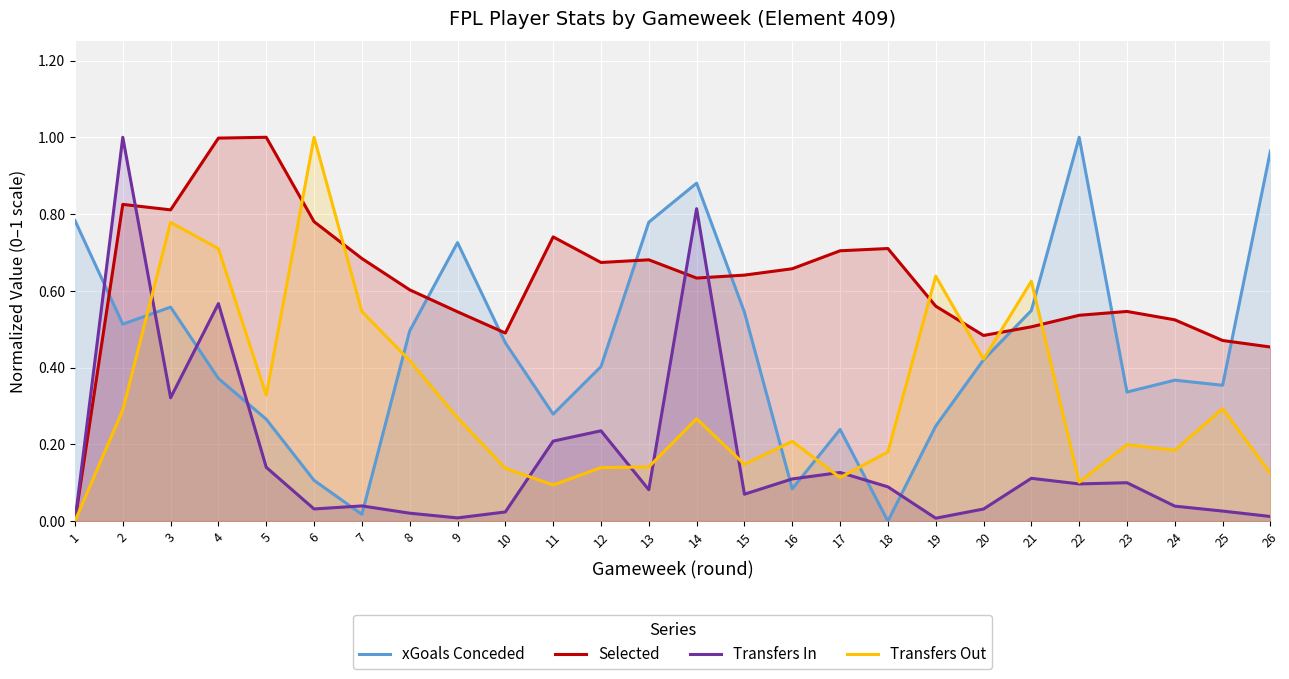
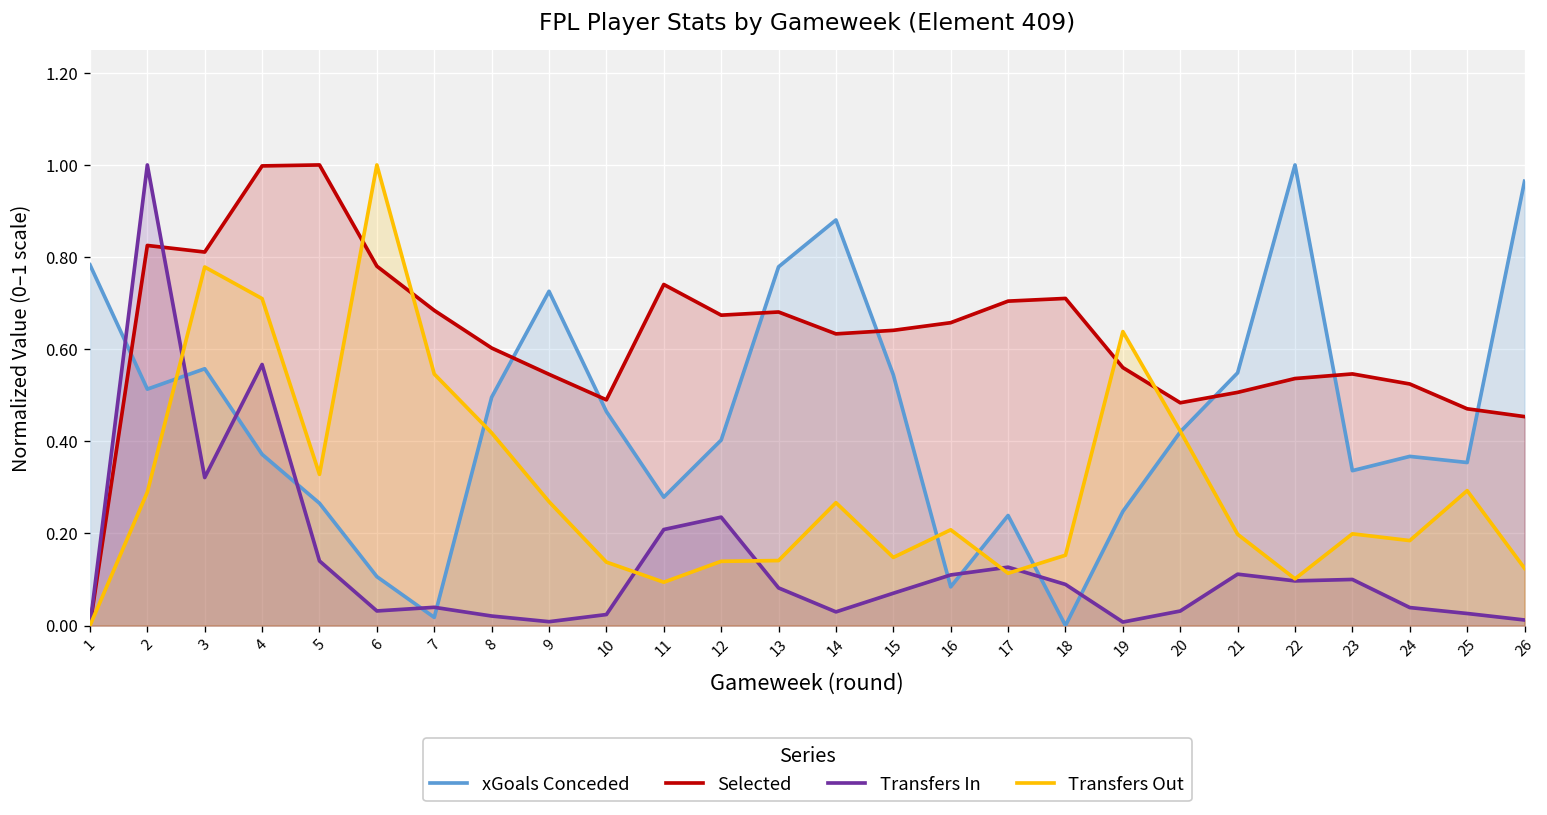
  {
    "xGoals Conceded": {
      "1": 0.78,
      "2": 0.51,
      "3": 0.56,
      "4": 0.37,
      "5": 0.27,
      "6": 0.11,
      "7": 0.02,
      "8": 0.50,
      "9": 0.73,
      "10": 0.46,
      "11": 0.28,
      "12": 0.40,
      "13": 0.78,
      "14": 0.88,
      "15": 0.54,
      "16": 0.08,
      "17": 0.24,
      "18": 0.00,
      "19": 0.25,
      "21": 0.55,
      "22": 1.00,
      "23": 0.34,
      "24": 0.37,
      "25": 0.35,
      "26": 0.96
    },
    "Selected": {
      "2": 0.83,
      "3": 0.81,
      "4": 1.00,
      "5": 1.00,
      "6": 0.78,
      "7": 0.68,
      "8": 0.60,
      "9": 0.55,
      "10": 0.49,
      "11": 0.74,
      "12": 0.67,
      "13": 0.68,
      "14": 0.63,
      "15": 0.64,
      "16": 0.66,
      "17": 0.70,
      "18": 0.71,
      "19": 0.56,
      "20": 0.48,
      "21": 0.51,
      "22": 0.54,
      "23": 0.55,
      "24": 0.52,
      "25": 0.47,
      "26": 0.45
    },
    "Transfers In": {
      "2": 1.00,
      "3": 0.32,
      "4": 0.57,
      "5": 0.14,
      "6": 0.03,
      "7": 0.04,
      "8": 0.02,
      "9": 0.01,
      "10": 0.02,
      "11": 0.21,
      "12": 0.24,
      "13": 0.08,
-     "14": 0.81,
+     "14": 0.03,
      "15": 0.07,
      "16": 0.11,
      "17": 0.13,
      "18": 0.09,
      "19": 0.01,
      "20": 0.03,
      "21": 0.11,
      "23": 0.10,
      "24": 0.04,
      "25": 0.03,
      "26": 0.01
    },
    "Transfers Out": {
      "2": 0.29,
      "3": 0.78,
      "4": 0.71,
      "5": 0.33,
      "6": 1.00,
      "7": 0.55,
      "8": 0.42,
      "9": 0.27,
      "10": 0.14,
      "11": 0.09,
      "12": 0.14,
      "13": 0.14,
      "14": 0.27,
      "15": 0.15,
      "16": 0.21,
      "17": 0.11,
-     "18": 0.18,
+     "18": 0.15,
      "19": 0.64,
-     "21": 0.63,
+     "21": 0.20,
      "23": 0.20,
      "24": 0.18,
      "25": 0.29,
      "26": 0.12
    }
  }
